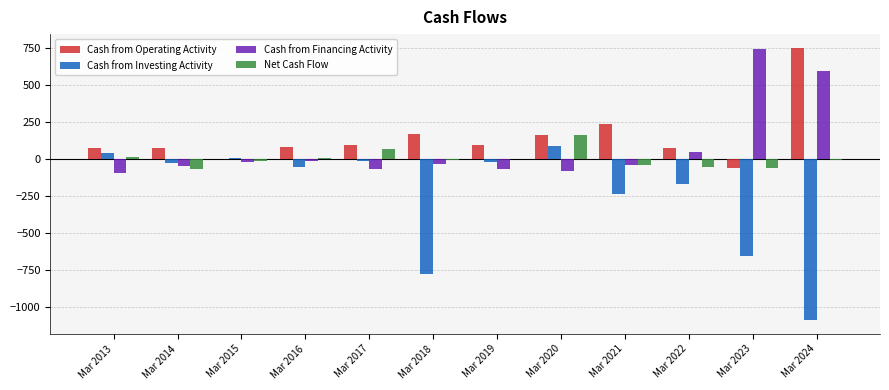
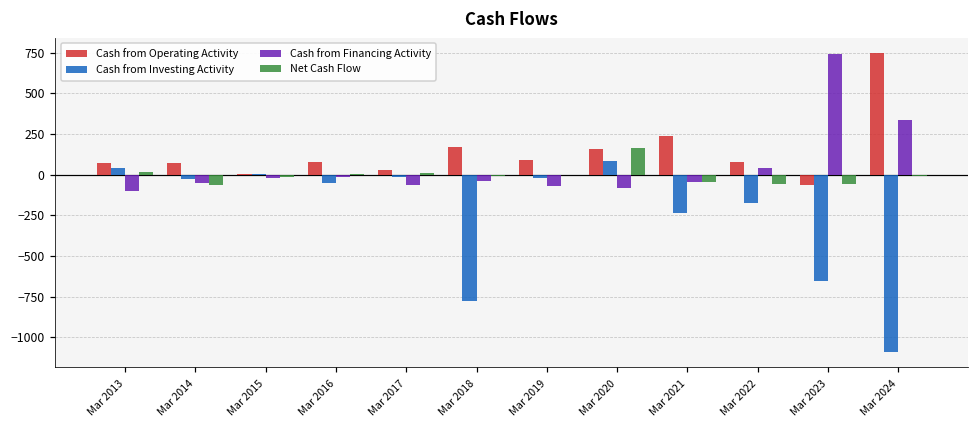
  {
    "Cash from Operating Activity": {
      "Mar 2013": 70,
      "Mar 2014": 70,
      "Mar 2016": 80,
-     "Mar 2017": 90,
+     "Mar 2017": 30,
      "Mar 2018": 170,
      "Mar 2019": 90,
      "Mar 2020": 160,
      "Mar 2021": 240,
      "Mar 2022": 80,
      "Mar 2023": -60,
      "Mar 2024": 750
    },
    "Cash from Investing Activity": {
      "Mar 2013": 40,
      "Mar 2014": -30,
      "Mar 2016": -50,
      "Mar 2018": -780,
      "Mar 2019": -20,
      "Mar 2020": 90,
      "Mar 2021": -240,
      "Mar 2022": -170,
      "Mar 2023": -660,
      "Mar 2024": -1090
    },
    "Cash from Financing Activity": {
      "Mar 2013": -100,
      "Mar 2014": -50,
      "Mar 2015": -20,
      "Mar 2016": -20,
      "Mar 2017": -70,
      "Mar 2018": -40,
      "Mar 2019": -70,
      "Mar 2020": -80,
      "Mar 2021": -50,
      "Mar 2022": 40,
      "Mar 2023": 740,
-     "Mar 2024": 590
+     "Mar 2024": 340
    },
    "Net Cash Flow": {
      "Mar 2014": -70,
      "Mar 2015": -20,
-     "Mar 2017": 70,
+     "Mar 2017": 10,
      "Mar 2020": 160,
      "Mar 2021": -50,
      "Mar 2022": -60,
      "Mar 2023": -60
    }
  }
